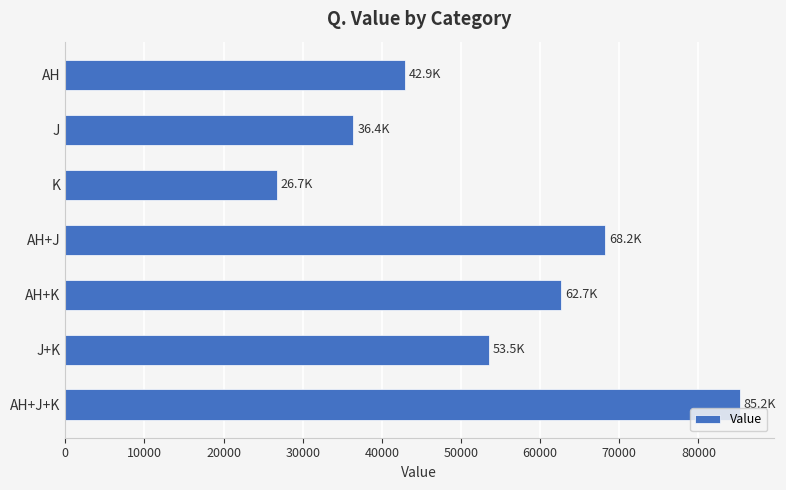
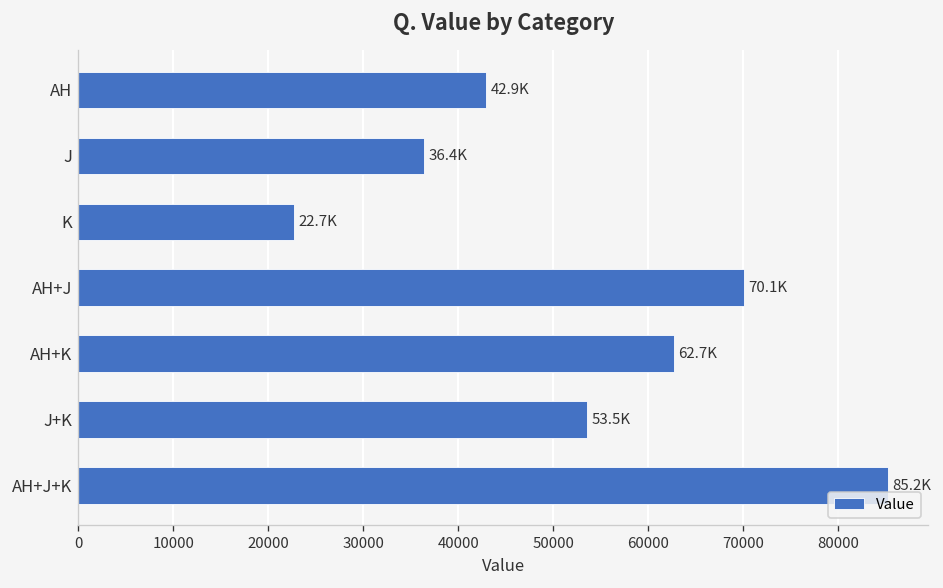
  {
    "AH": "42.9K",
    "J": "36.4K",
-   "K": "26.7K",
-   "AH+J": "68.2K",
+   "K": "22.7K",
+   "AH+J": "70.1K",
    "AH+K": "62.7K",
    "J+K": "53.5K"
  }
